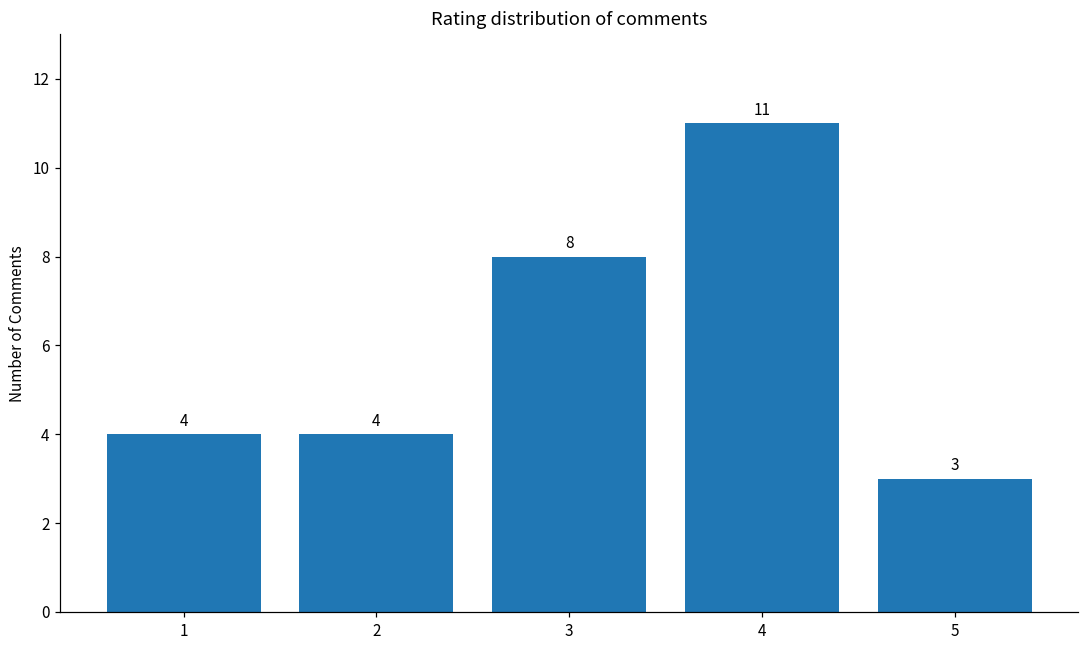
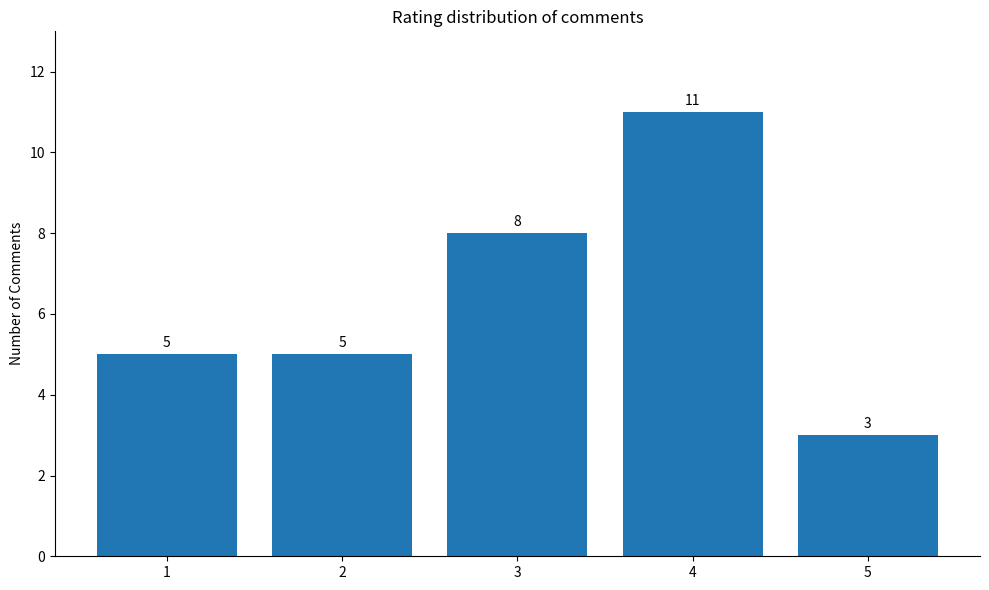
  {
-   "1": 4,
-   "2": 4,
+   "1": 5,
+   "2": 5,
    "3": 8,
    "4": 11,
    "5": 3
  }
